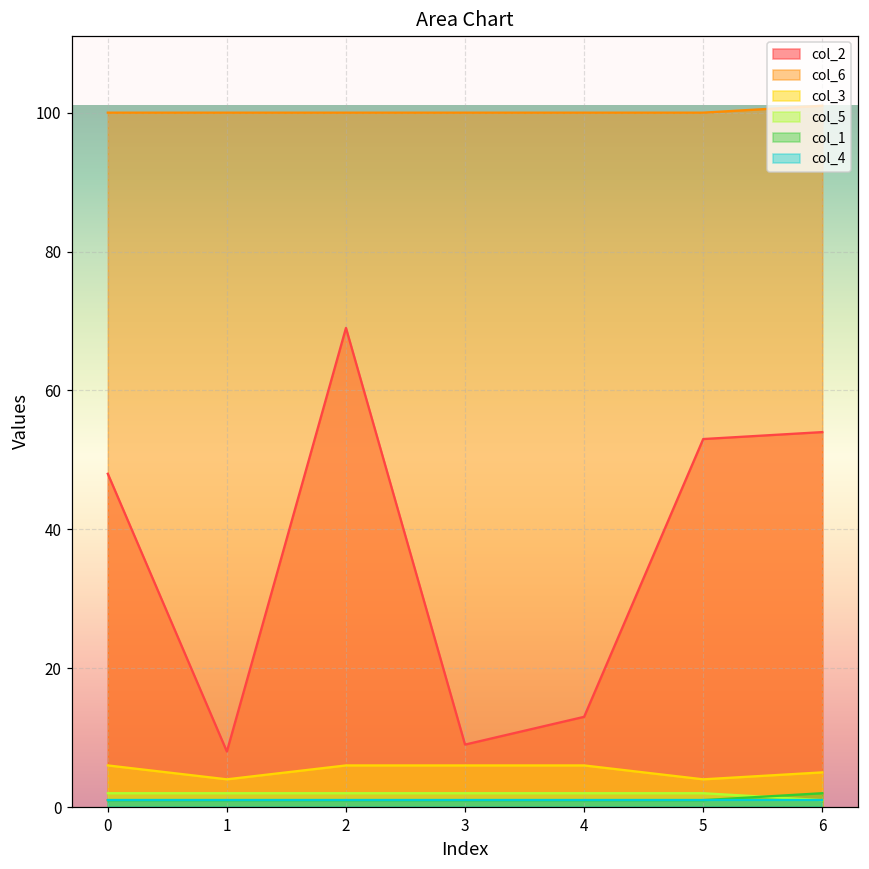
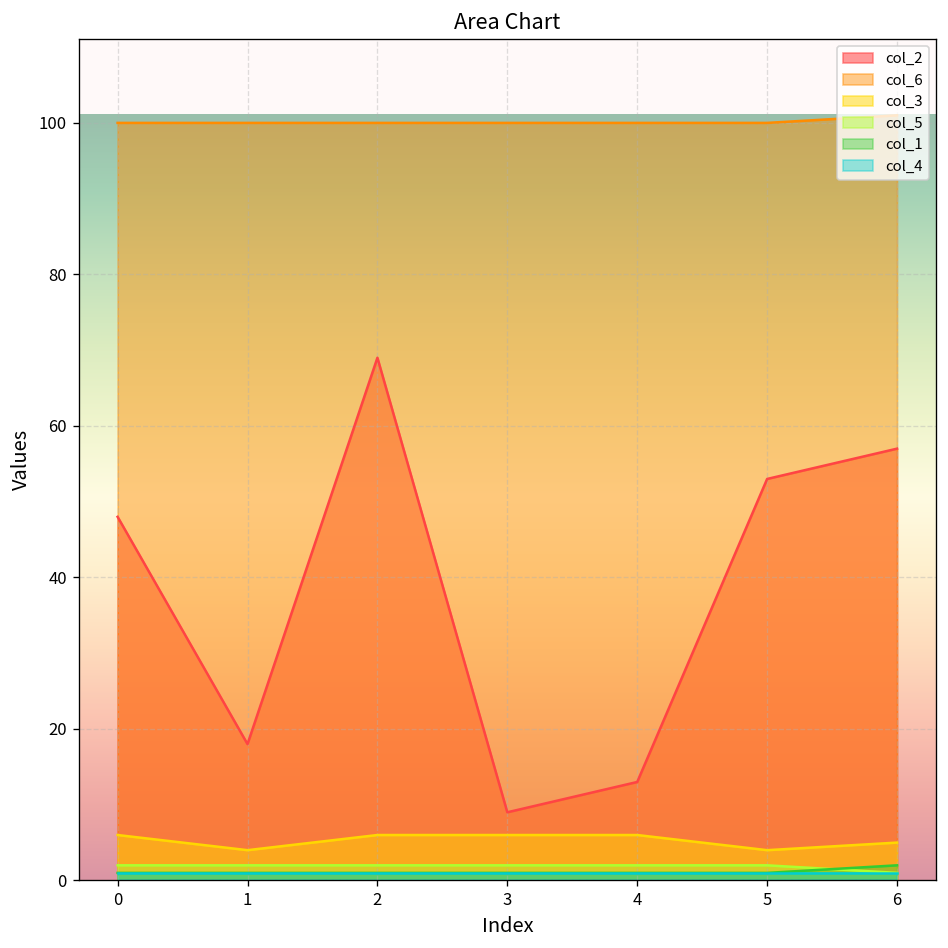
  {
    "col_2": {
      "0": 48,
-     "1": 8,
+     "1": 18,
      "2": 69,
      "3": 9,
      "4": 13,
      "5": 53,
-     "6": 54
+     "6": 57
    },
    "col_5": {
      "0": 2,
      "1": 2,
      "2": 2,
      "3": 2,
      "4": 2,
      "5": 2
    },
    "col_1": {
      "6": 2
    }
  }
